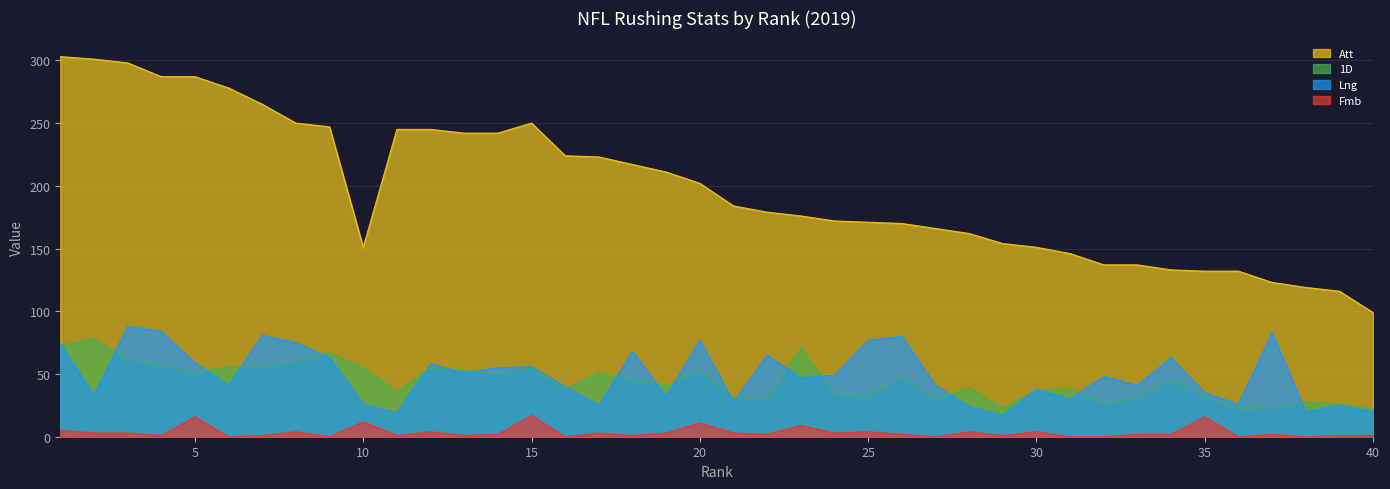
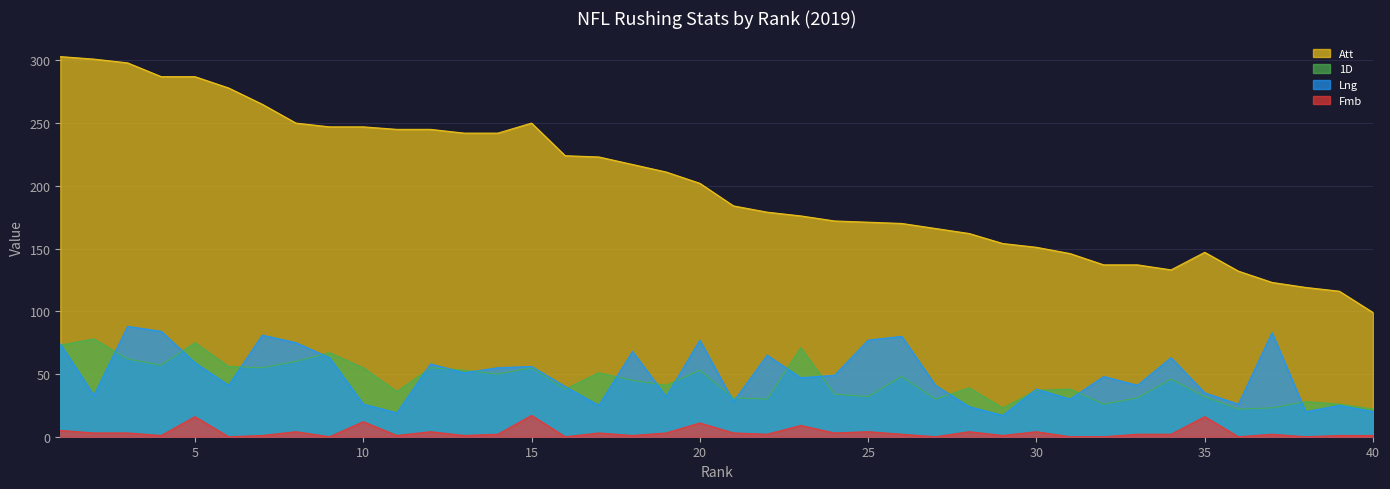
  {
    "Att": {
      "5": 287,
-     "10": 151,
+     "10": 247,
      "15": 250,
      "20": 202,
      "25": 171,
      "30": 151,
-     "35": 132,
+     "35": 147,
      "40": 99
    },
    "1D": {
-     "5": 51,
+     "5": 75,
      "10": 55,
      "20": 53,
      "25": 32,
      "35": 32
    },
    "Lng": {
      "5": 59,
      "10": 26,
      "20": 77,
      "25": 77,
      "35": 35
    },
    "Fmb": {
      "5": 16,
      "10": 12,
      "15": 17,
      "20": 11,
      "25": 4,
      "30": 4,
      "35": 16,
      "40": 1
    }
  }
